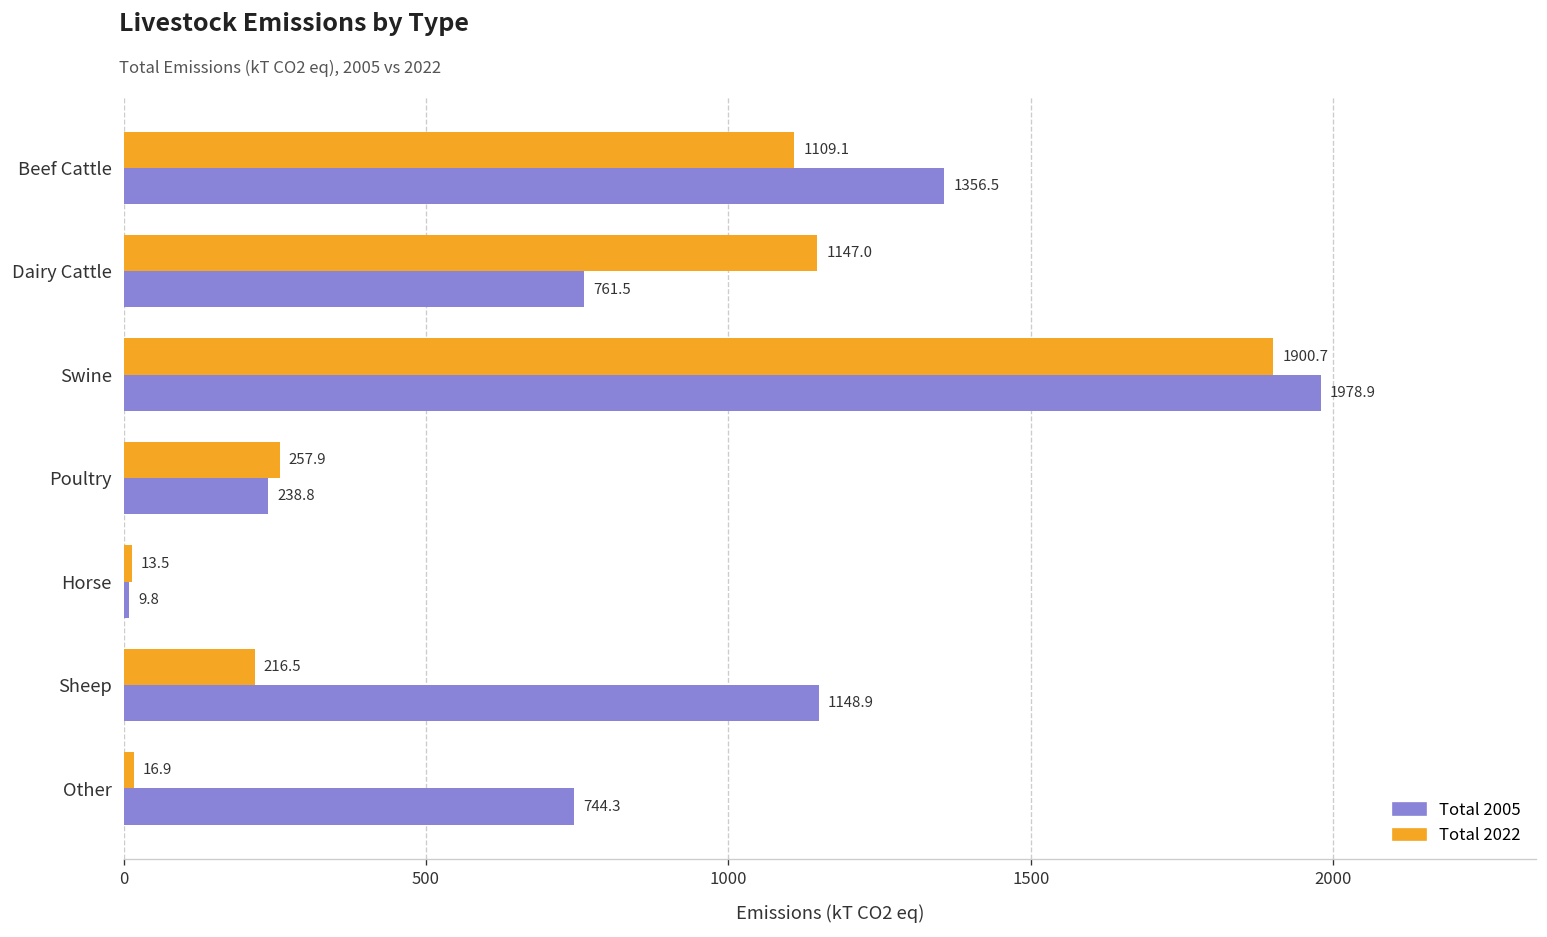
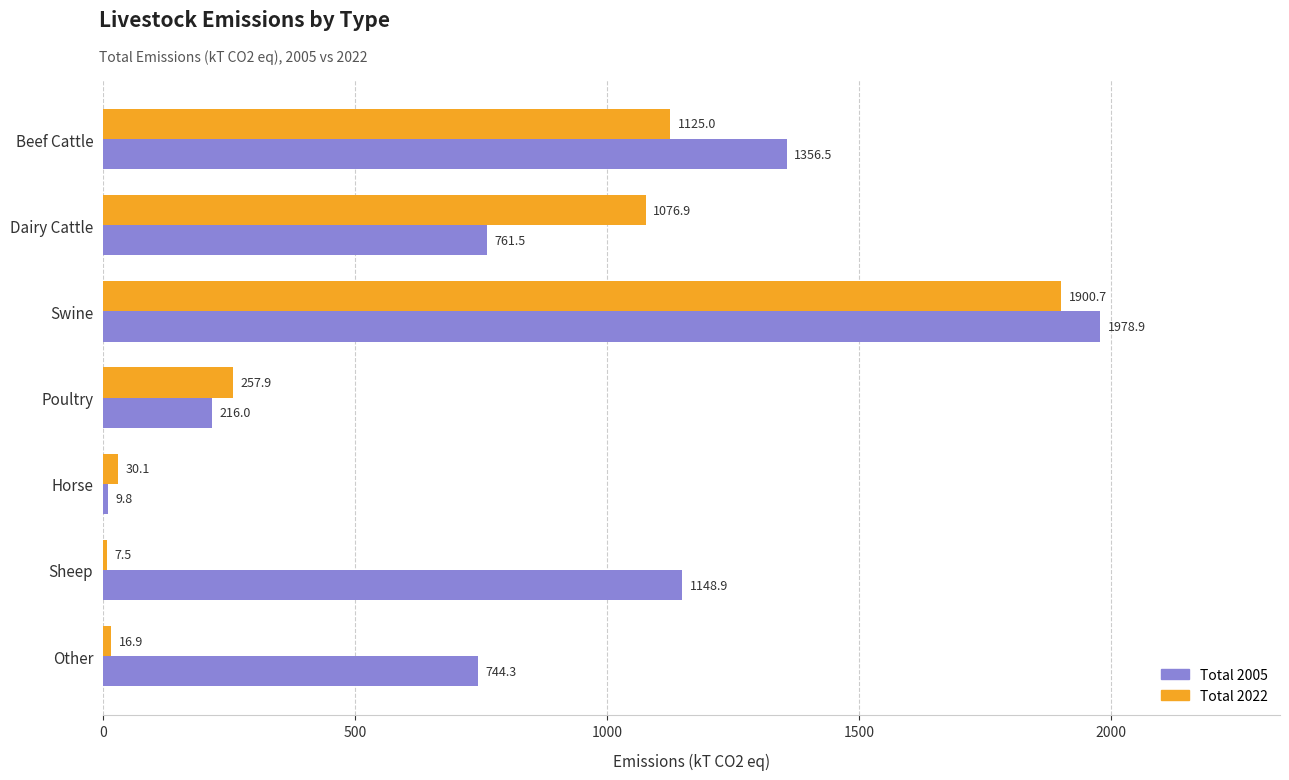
  {
    "Total 2005": {
      "Beef Cattle": 1356.5,
      "Dairy Cattle": 761.5,
      "Swine": 1978.9,
-     "Poultry": 238.8,
+     "Poultry": 216.0,
      "Horse": 9.8,
      "Sheep": 1148.9,
      "Other": 744.3
    },
    "Total 2022": {
-     "Beef Cattle": 1109.1,
-     "Dairy Cattle": 1147.0,
+     "Beef Cattle": 1125.0,
+     "Dairy Cattle": 1076.9,
      "Swine": 1900.7,
      "Poultry": 257.9,
-     "Horse": 13.5,
-     "Sheep": 216.5,
+     "Horse": 30.1,
+     "Sheep": 7.5,
      "Other": 16.9
    }
  }
